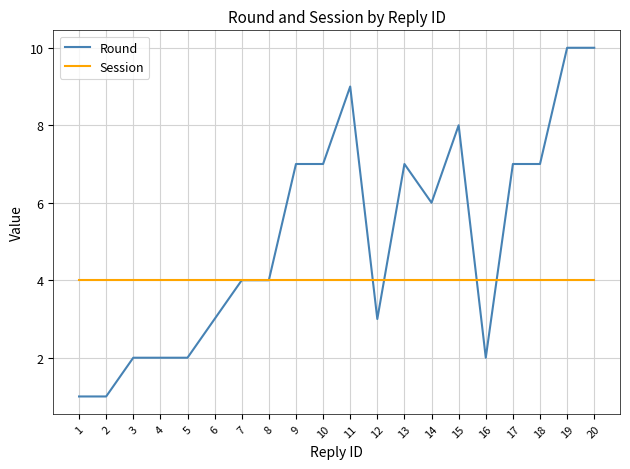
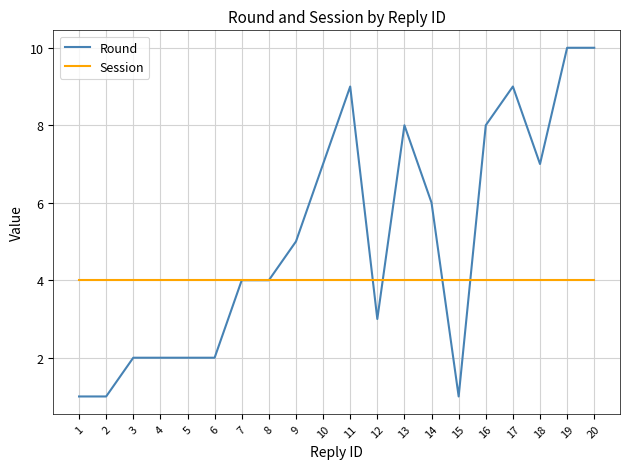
  {
    "Round": {
      "1": 1,
      "2": 1,
      "3": 2,
      "4": 2,
      "5": 2,
-     "6": 3,
-     "9": 7,
+     "6": 2,
+     "9": 5,
      "10": 7,
      "11": 9,
      "12": 3,
-     "13": 7,
+     "13": 8,
      "14": 6,
-     "15": 8,
-     "16": 2,
-     "17": 7,
+     "15": 1,
+     "16": 8,
+     "17": 9,
      "18": 7,
      "19": 10,
      "20": 10
    },
    "Session": {
      "1": 4,
      "2": 4,
      "3": 4,
      "4": 4,
      "5": 4,
      "6": 4,
      "9": 4,
      "10": 4,
      "11": 4,
      "12": 4,
      "13": 4,
      "14": 4,
      "15": 4,
      "16": 4,
      "17": 4,
      "18": 4,
      "19": 4,
      "20": 4
    }
  }
